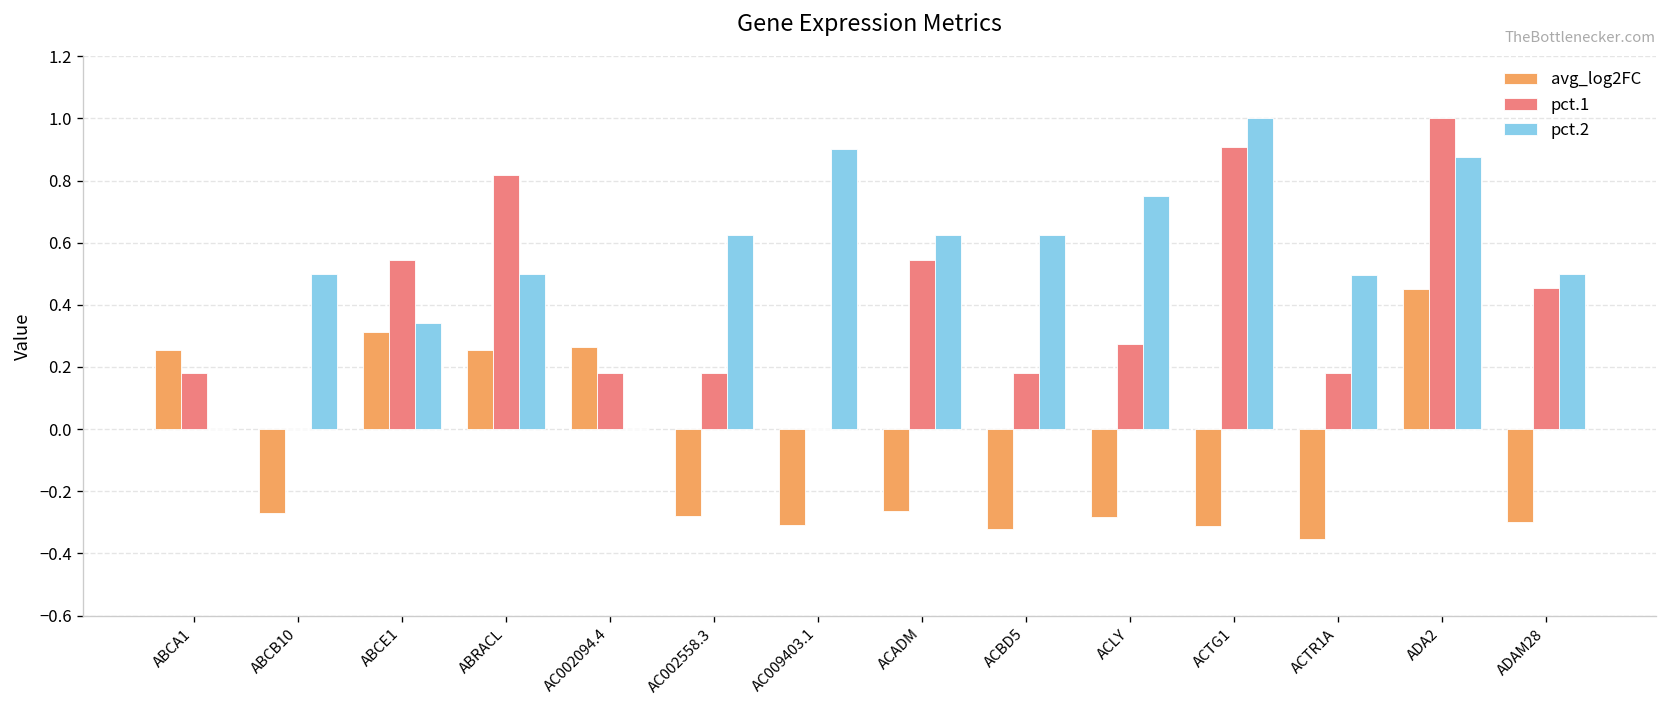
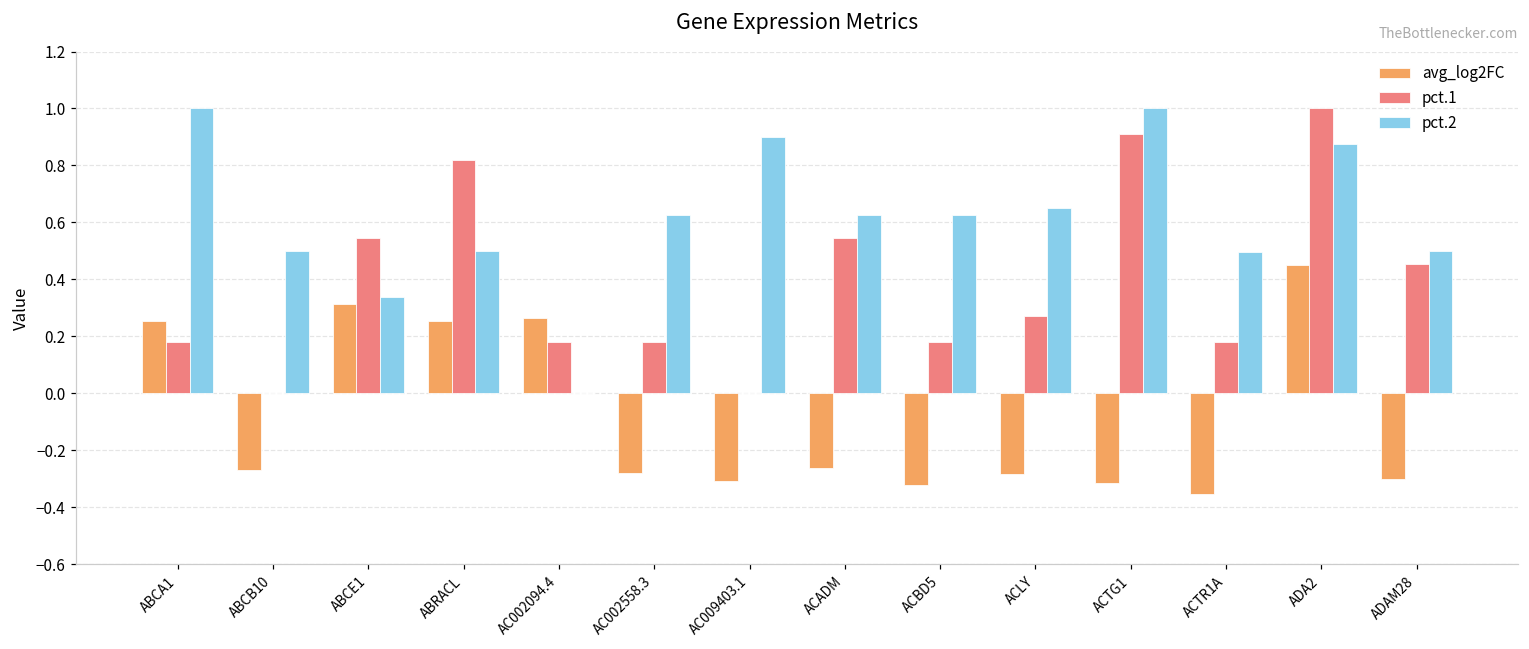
  {
    "pct.2": {
-     "ABCA1": 0,
+     "ABCA1": 1,
      "ABCB10": 0.50,
      "ABCE1": 0.34,
      "ABRACL": 0.50,
      "AC002094.4": 0.00,
      "AC002558.3": 0.63,
      "AC009403.1": 0.90,
      "ACADM": 0.63,
      "ACBD5": 0.63,
-     "ACLY": 0.75,
+     "ACLY": 0.65,
      "ACTG1": 1.00,
      "ACTR1A": 0.50,
      "ADA2": 0.88,
      "ADAM28": 0.50
    }
  }
